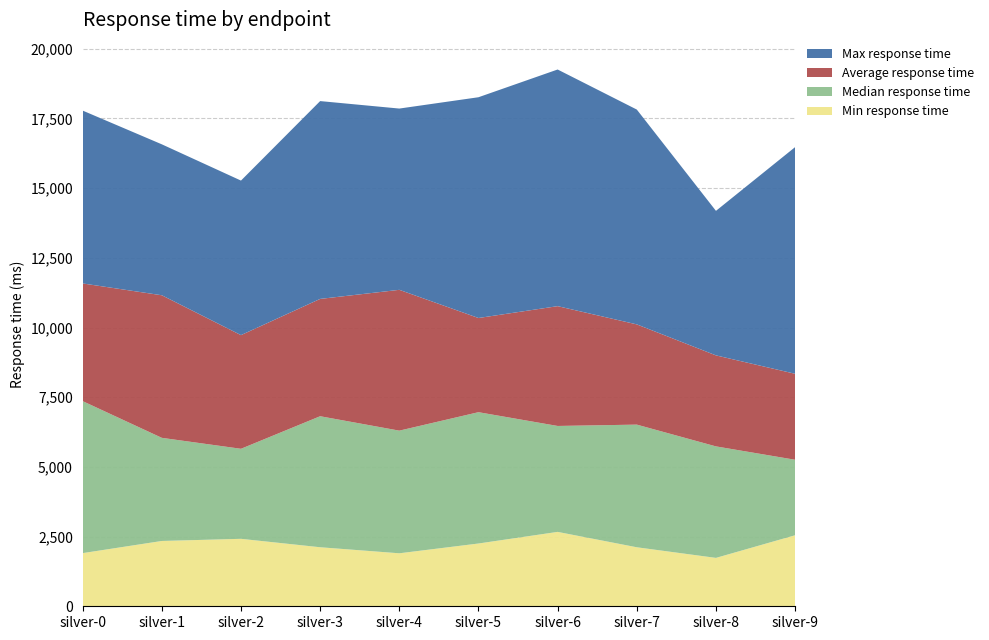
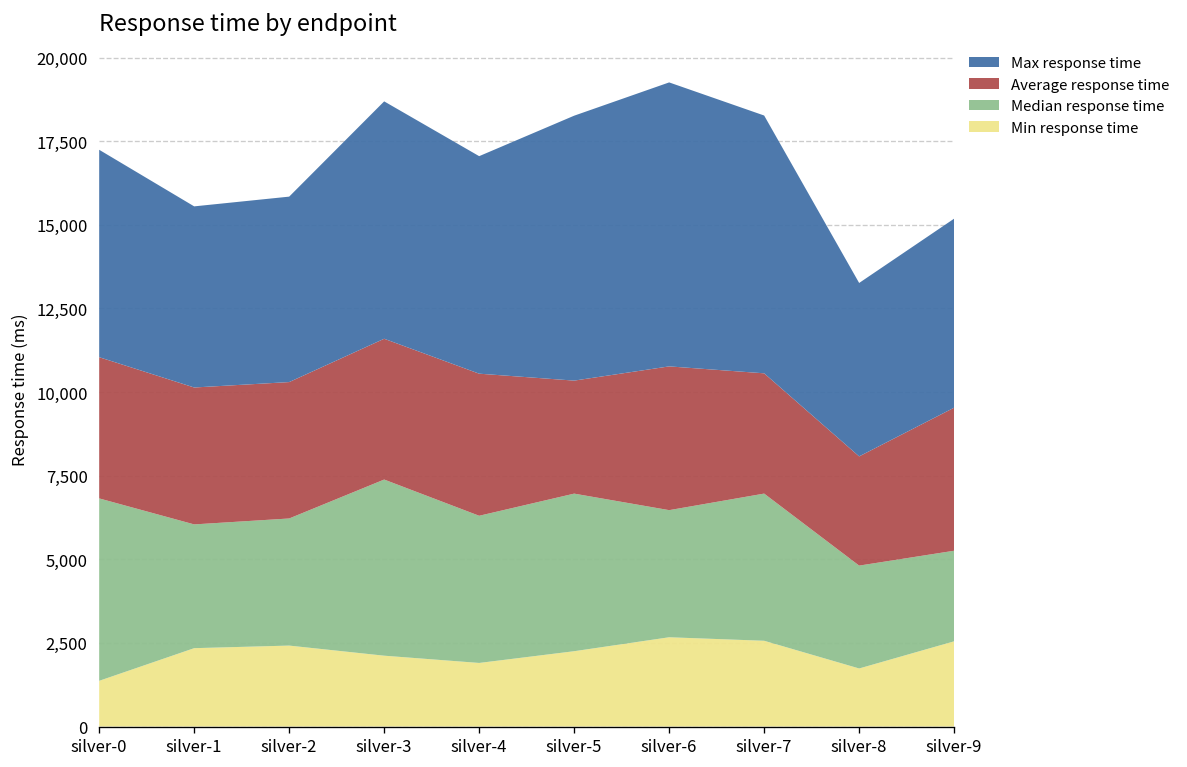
  {
    "Min response time": {
-     "silver-0": "1,900",
+     "silver-0": "1,400",
      "silver-1": "2,300",
      "silver-2": "2,400",
      "silver-3": "2,100",
      "silver-4": "1,900",
      "silver-5": "2,300",
      "silver-6": "2,700",
-     "silver-7": "2,100",
+     "silver-7": "2,600",
      "silver-8": "1,700",
      "silver-9": "2,500"
    },
    "Median response time": {
      "silver-0": "5,500",
      "silver-1": "3,700",
-     "silver-2": "3,200",
-     "silver-3": "4,700",
+     "silver-2": "3,800",
+     "silver-3": "5,300",
      "silver-4": "4,400",
      "silver-5": "4,700",
      "silver-6": "3,800",
      "silver-7": "4,400",
-     "silver-8": "4,000",
+     "silver-8": "3,100",
      "silver-9": "2,700"
    },
    "Average response time": {
      "silver-0": "4,200",
-     "silver-1": "5,100",
+     "silver-1": "4,100",
      "silver-2": "4,100",
      "silver-3": "4,200",
-     "silver-4": "5,100",
+     "silver-4": "4,200",
      "silver-5": "3,400",
      "silver-6": "4,300",
      "silver-7": "3,600",
      "silver-8": "3,300",
-     "silver-9": "3,100"
+     "silver-9": "4,300"
    },
    "Max response time": {
      "silver-0": "6,200",
      "silver-1": "5,400",
      "silver-2": "5,500",
      "silver-3": "7,100",
      "silver-4": "6,500",
      "silver-5": "7,900",
      "silver-6": "8,500",
      "silver-7": "7,700",
      "silver-8": "5,200",
-     "silver-9": "8,100"
+     "silver-9": "5,700"
    }
  }
